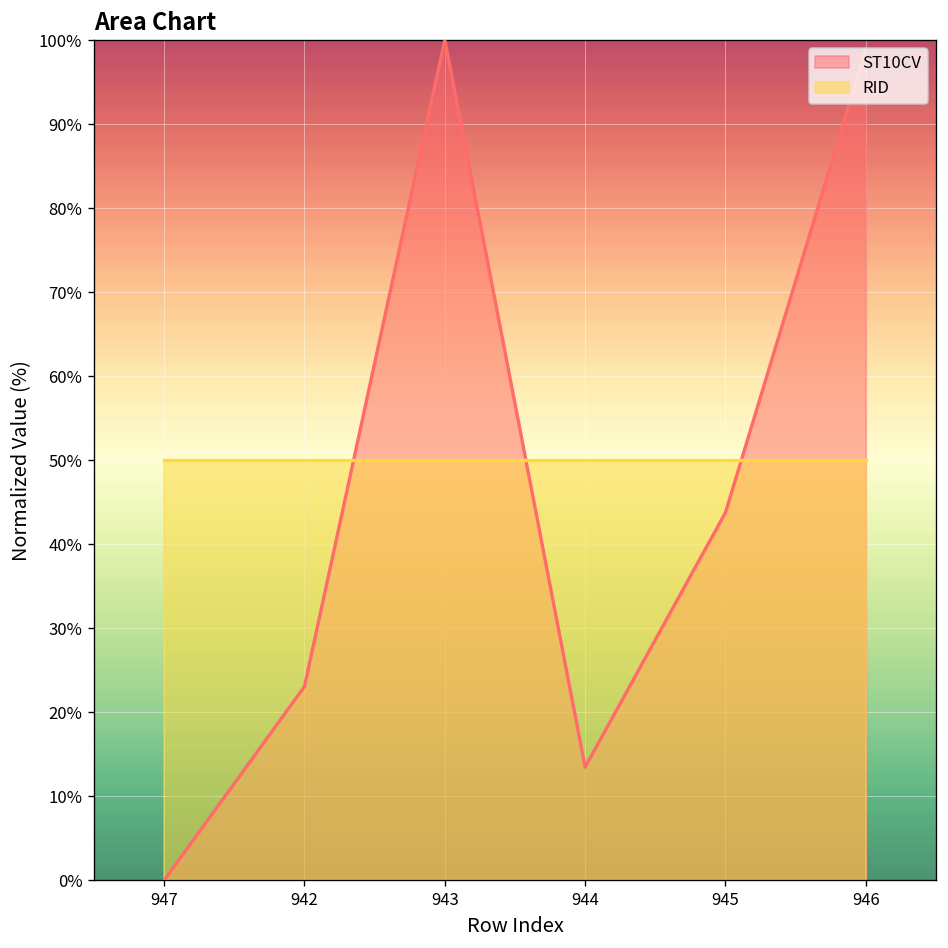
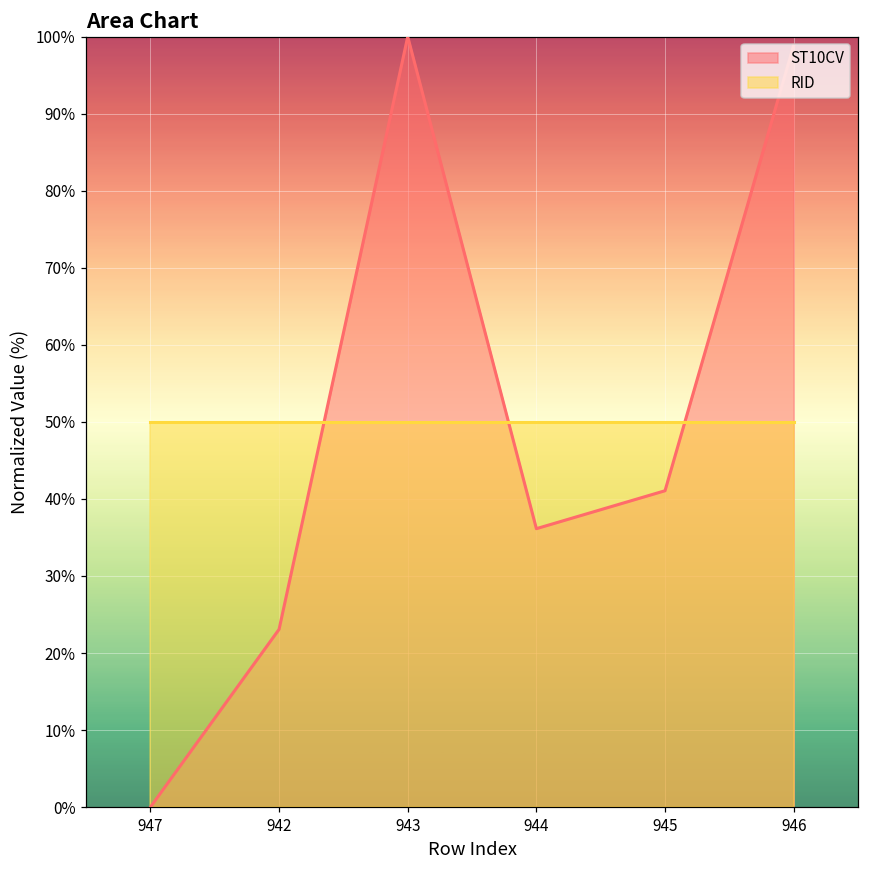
  {
    "ST10CV": {
      "947": "0%",
      "942": "23%",
      "943": "100%",
-     "944": "13%",
-     "945": "44%"
+     "944": "36%",
+     "945": "41%"
    },
    "RID": {
      "947": "50%",
      "942": "50%",
      "943": "50%",
      "944": "50%",
      "945": "50%",
      "946": "50%"
    }
  }
